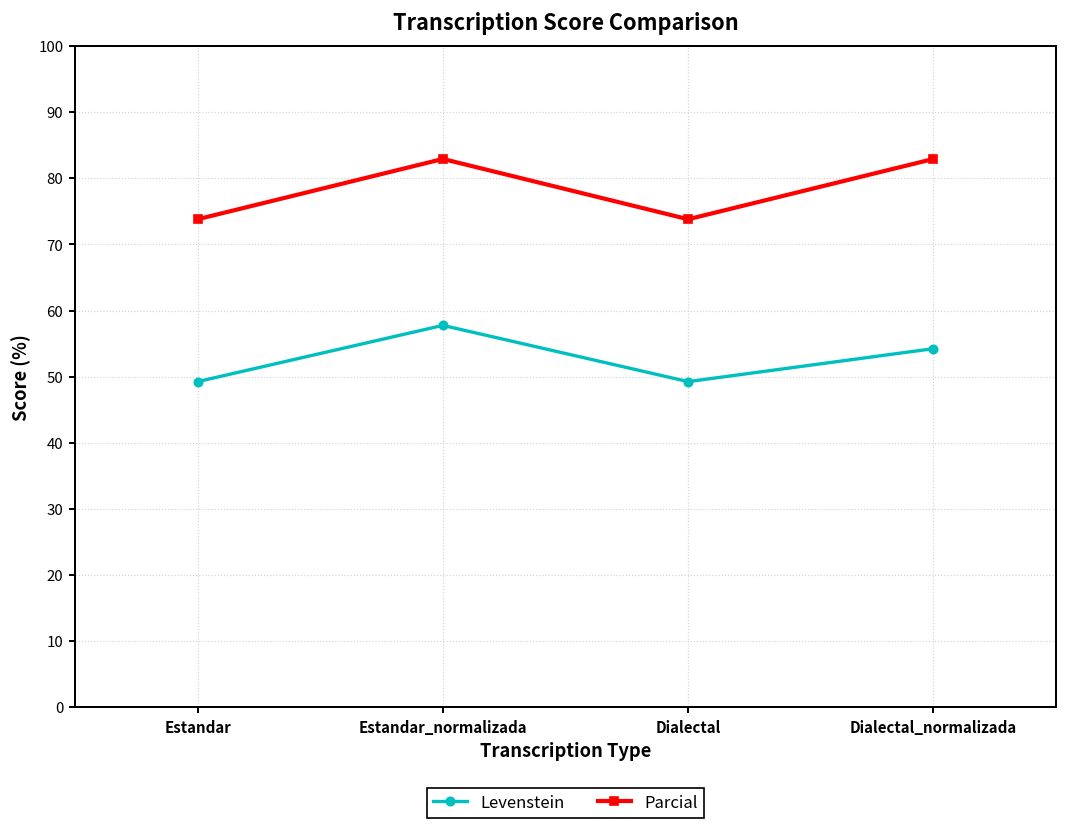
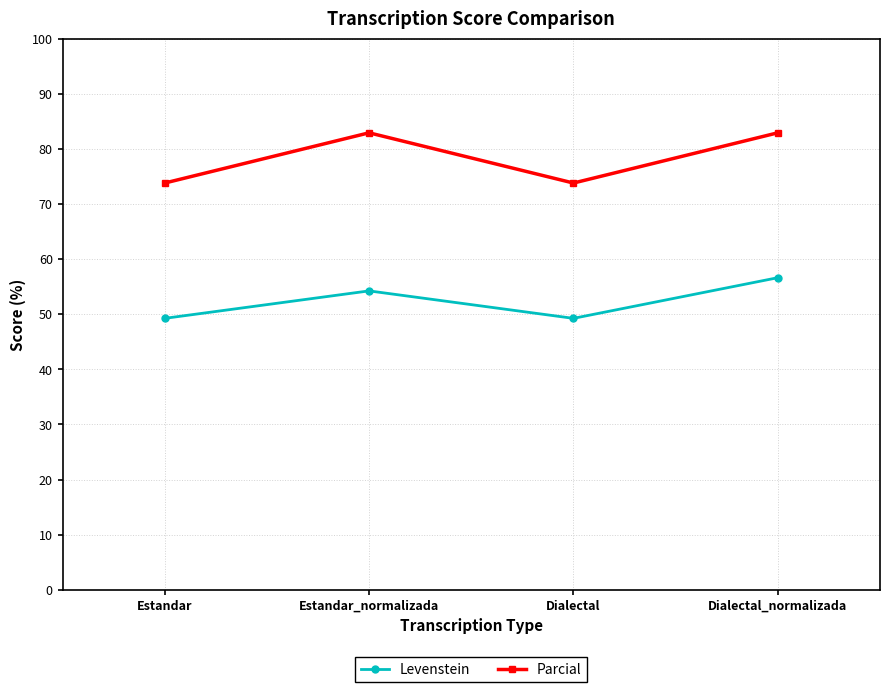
  {
    "Levenstein": {
      "Estandar": 49,
-     "Estandar_normalizada": 58,
+     "Estandar_normalizada": 54,
      "Dialectal": 49,
-     "Dialectal_normalizada": 54
+     "Dialectal_normalizada": 57
    },
    "Parcial": {
      "Estandar": 74,
      "Estandar_normalizada": 83,
      "Dialectal": 74,
      "Dialectal_normalizada": 83
    }
  }
